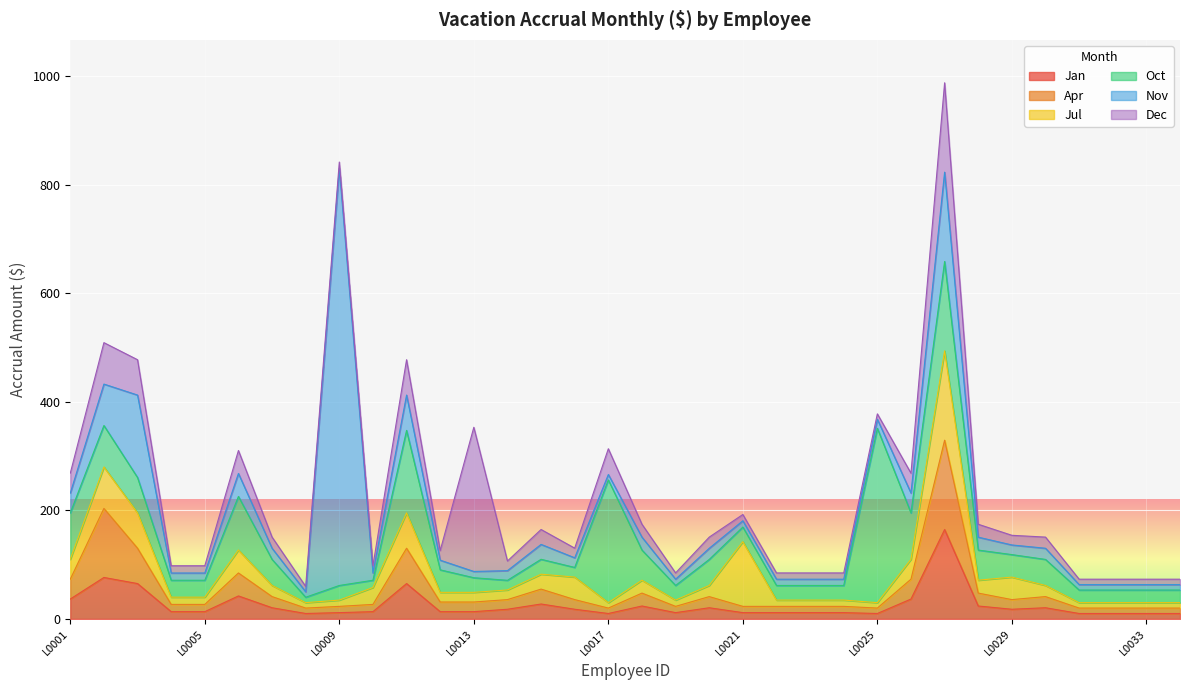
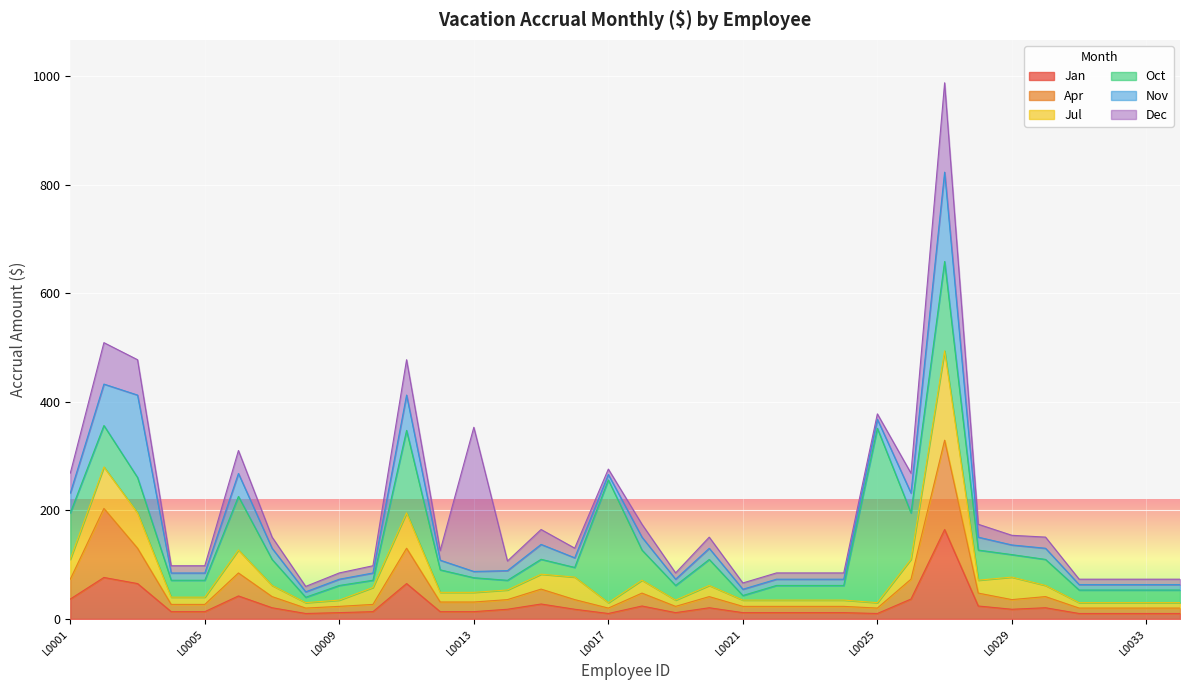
  {
    "Jul": {
      "L0001": 40,
      "L0005": 10,
      "L0009": 10,
      "L0013": 20,
      "L0017": 10,
-     "L0021": 120,
+     "L0021": 10,
      "L0025": 10,
      "L0029": 40,
      "L0033": 10
    },
    "Oct": {
      "L0001": 90,
      "L0005": 30,
      "L0009": 30,
      "L0013": 30,
      "L0017": 230,
-     "L0021": 30,
+     "L0021": 10,
      "L0025": 320,
      "L0029": 40,
      "L0033": 20
    },
    "Nov": {
      "L0001": 40,
      "L0005": 10,
-     "L0009": 770,
+     "L0009": 10,
      "L0013": 10,
      "L0017": 10,
      "L0021": 10,
      "L0025": 20,
      "L0029": 20,
      "L0033": 10
    },
    "Dec": {
      "L0001": 40,
      "L0005": 10,
      "L0009": 10,
      "L0013": 270,
-     "L0017": 50,
+     "L0017": 10,
      "L0021": 10,
      "L0025": 10,
      "L0029": 20,
      "L0033": 10
    }
  }
